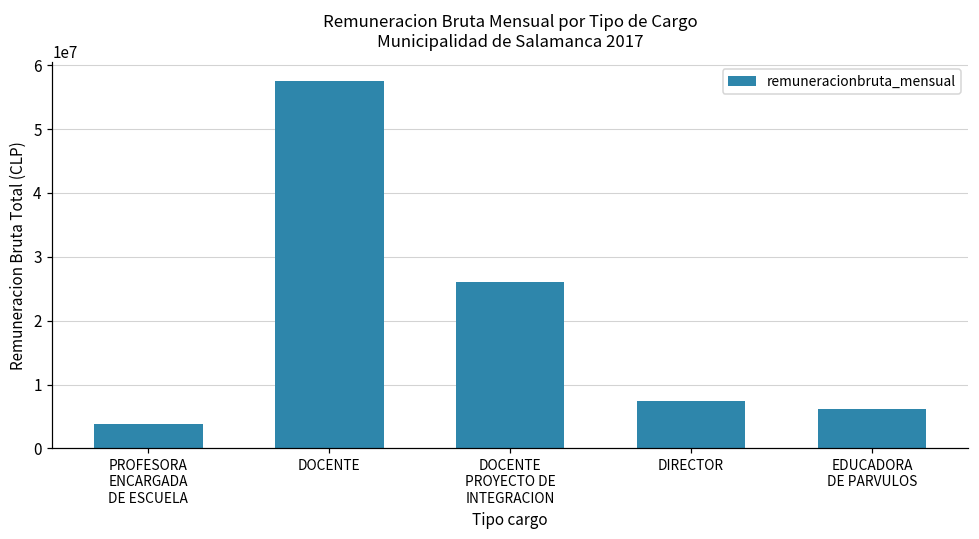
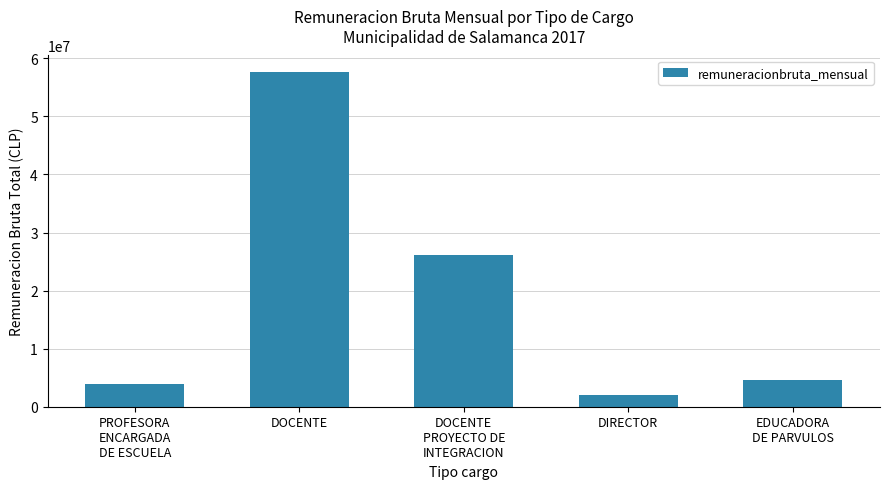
  {
    "PROFESORA ENCARGADA DE ESCUELA": 4000000,
    "DOCENTE": 58000000,
    "DOCENTE PROYECTO DE INTEGRACION": 26000000,
-   "DIRECTOR": 7000000,
-   "EDUCADORA DE PARVULOS": 6000000
+   "DIRECTOR": 2000000,
+   "EDUCADORA DE PARVULOS": 5000000
  }
